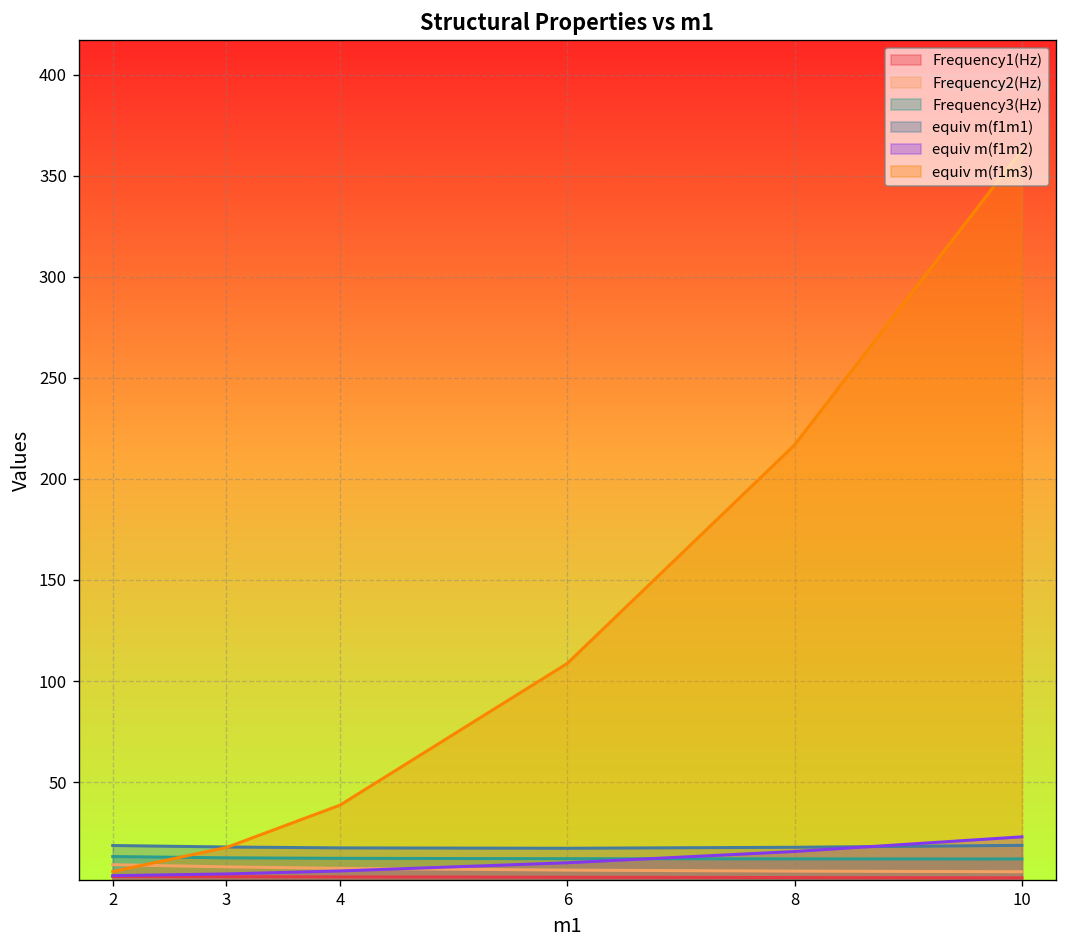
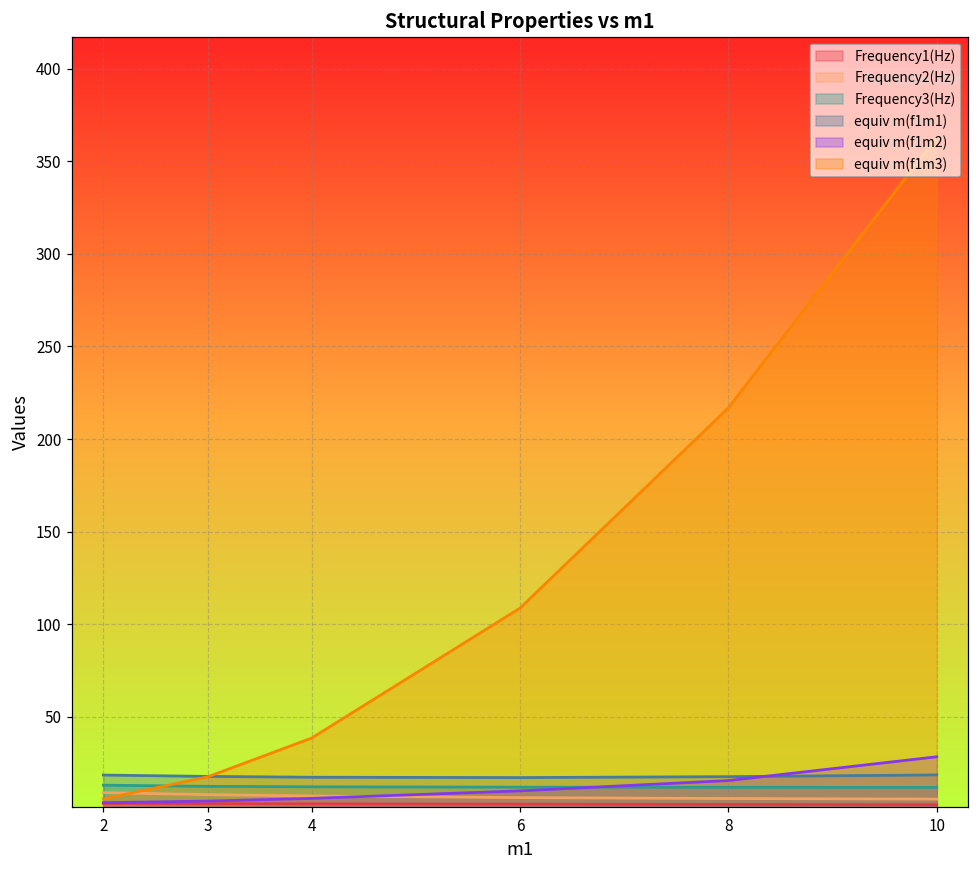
  {
    "equiv m(f1m2)": {
      "6": 10,
      "8": 16,
-     "10": 23
+     "10": 28
    }
  }
